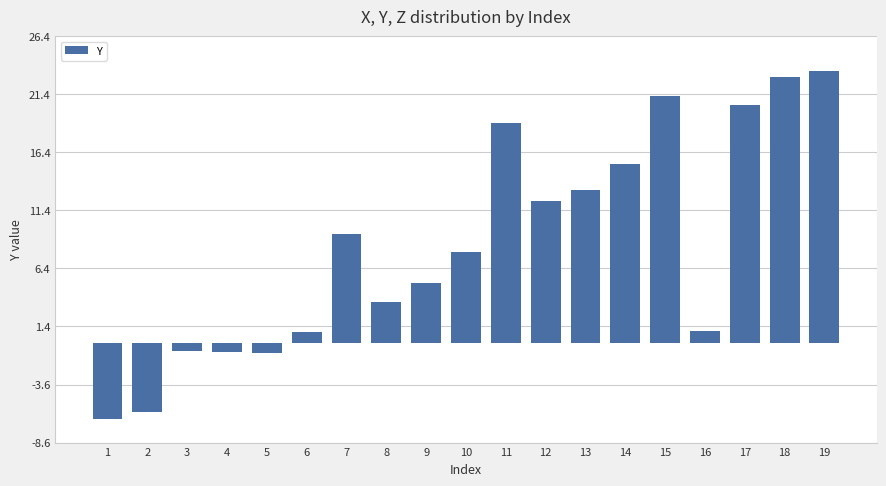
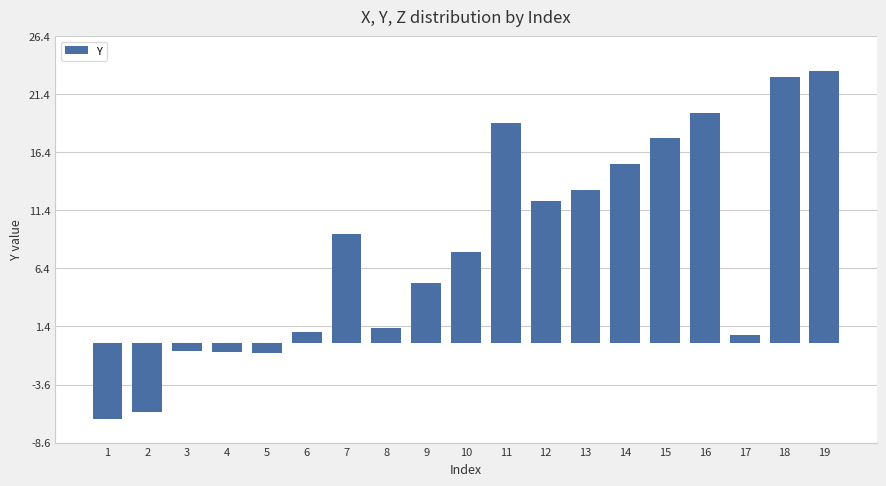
  {
    "1": -6.6,
    "2": -5.9,
    "3": -0.7,
    "4": -0.8,
    "5": -0.9,
    "6": 0.9,
    "7": 9.4,
-   "8": 3.6,
+   "8": 1.3,
    "9": 5.2,
    "10": 7.8,
    "11": 19.0,
    "12": 12.2,
    "13": 13.2,
    "14": 15.4,
-   "15": 21.3,
-   "16": 1.1,
-   "17": 20.5,
+   "15": 17.6,
+   "16": 19.8,
+   "17": 0.7,
    "18": 22.9,
    "19": 23.4
  }
